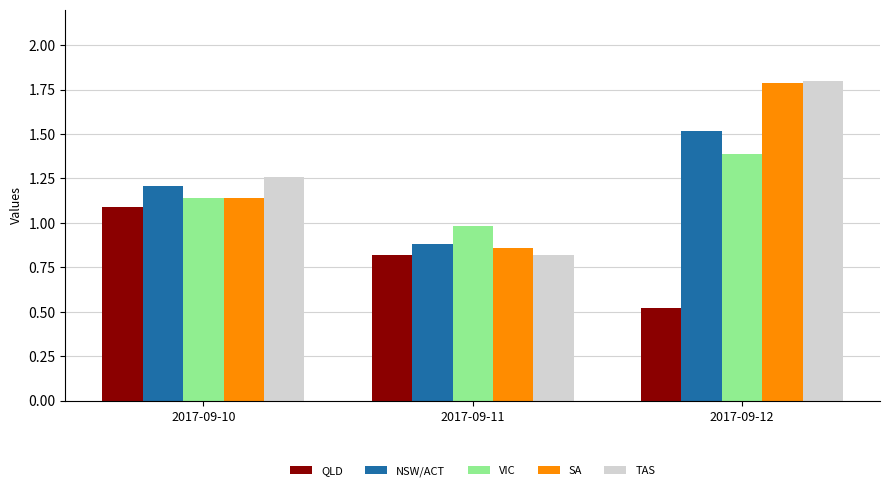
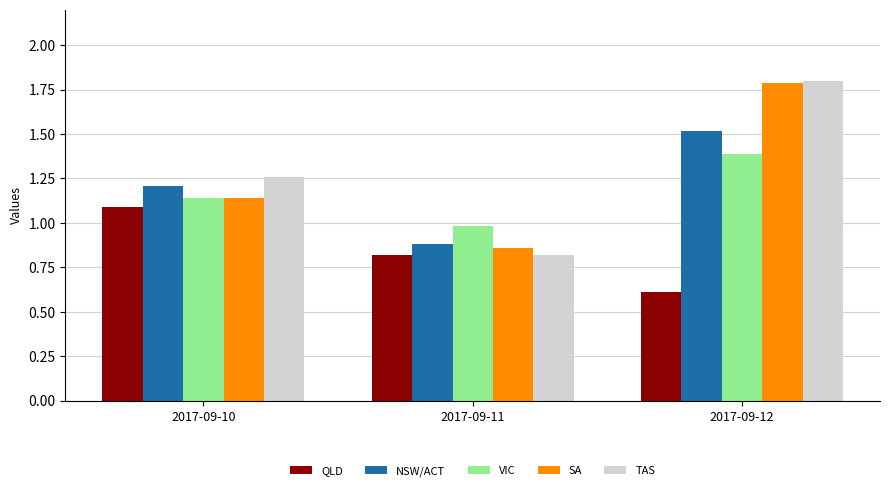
  {
    "QLD": {
      "2017-09-10": 1.09,
      "2017-09-11": 0.82,
-     "2017-09-12": 0.52
+     "2017-09-12": 0.61
    },
    "NSW/ACT": {
      "2017-09-10": 1.21,
      "2017-09-11": 0.88,
      "2017-09-12": 1.52
    },
    "VIC": {
      "2017-09-10": 1.14,
      "2017-09-11": 0.98,
      "2017-09-12": 1.39
    },
    "SA": {
      "2017-09-10": 1.14,
      "2017-09-11": 0.86,
      "2017-09-12": 1.79
    },
    "TAS": {
      "2017-09-10": 1.26,
      "2017-09-11": 0.82,
      "2017-09-12": 1.80
    }
  }
